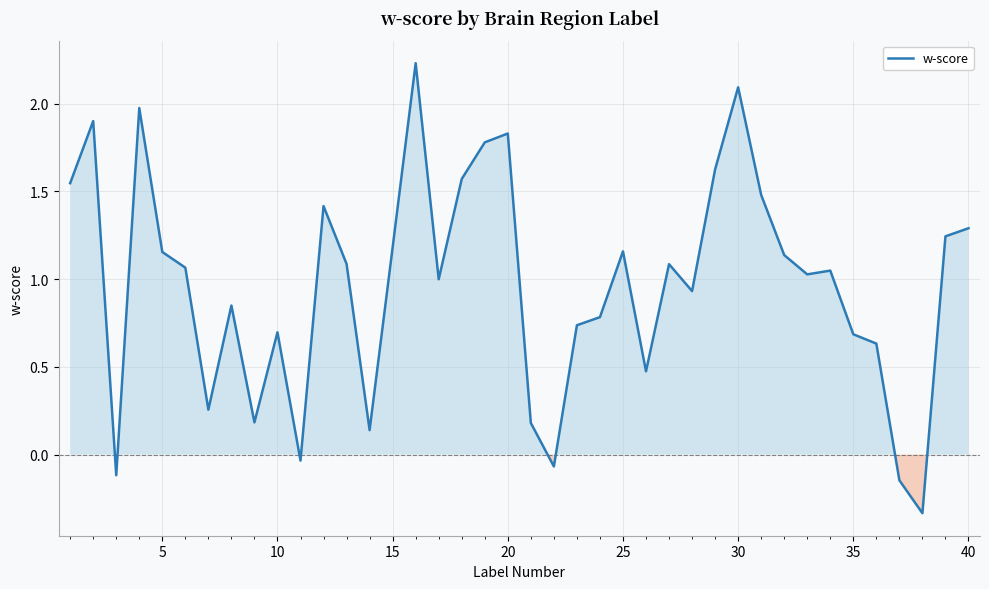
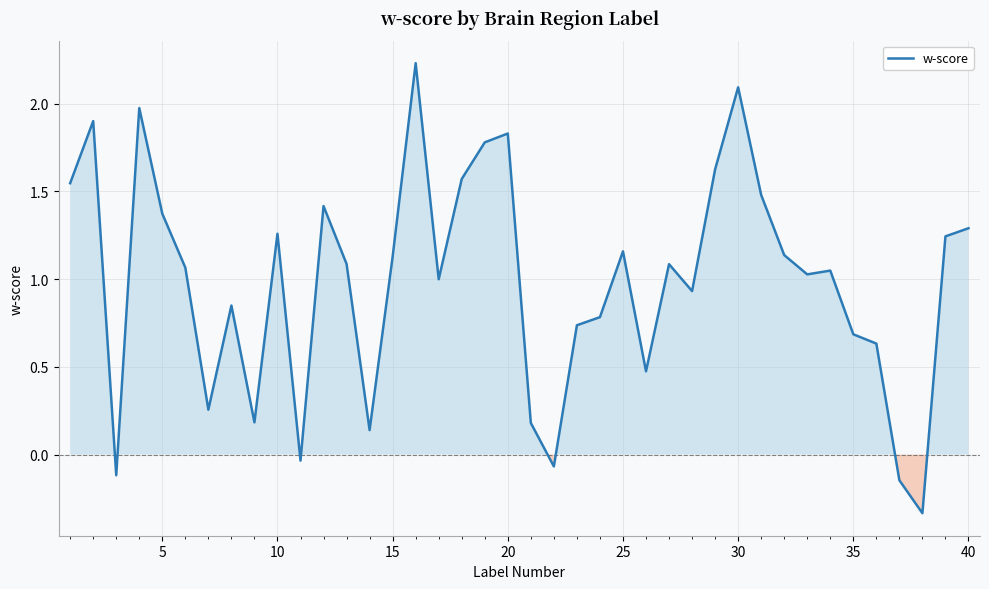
  {
-   "5": 1.15,
-   "10": 0.70,
-   "15": 1.18,
+   "5": 1.37,
+   "10": 1.26,
+   "15": 1.13,
    "20": 1.83,
    "25": 1.16,
    "30": 2.09,
    "35": 0.69,
    "40": 1.29
  }
